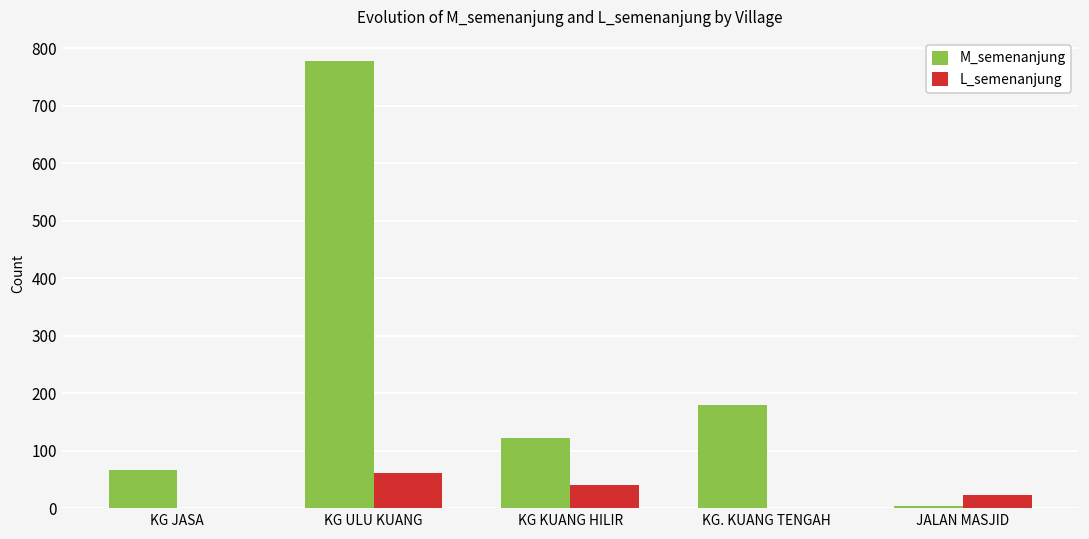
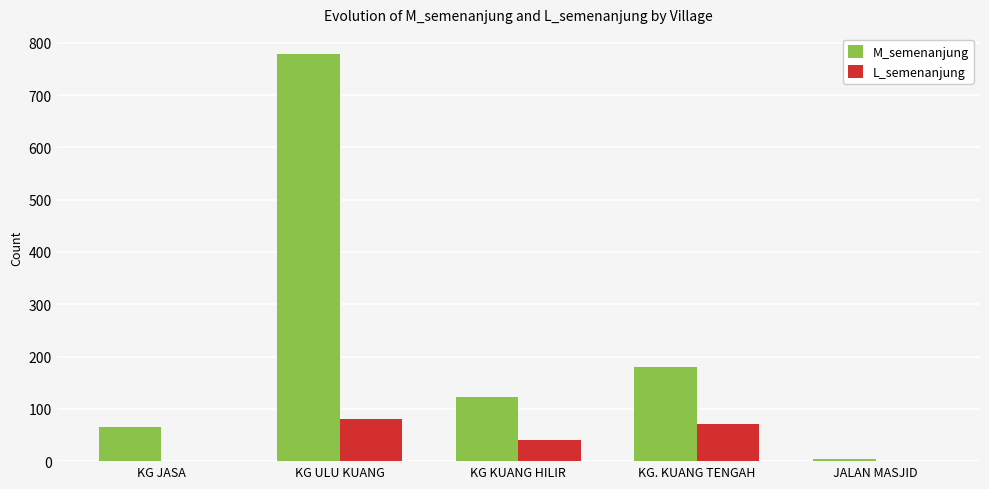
  {
    "M_semenanjung": {
      "KG JASA": 70,
      "KG ULU KUANG": 780,
      "KG KUANG HILIR": 120,
      "KG. KUANG TENGAH": 180
    },
    "L_semenanjung": {
      "KG JASA": 0,
-     "KG ULU KUANG": 60,
+     "KG ULU KUANG": 80,
      "KG KUANG HILIR": 40,
-     "KG. KUANG TENGAH": 0,
-     "JALAN MASJID": 20
+     "KG. KUANG TENGAH": 70,
+     "JALAN MASJID": 0
    }
  }
